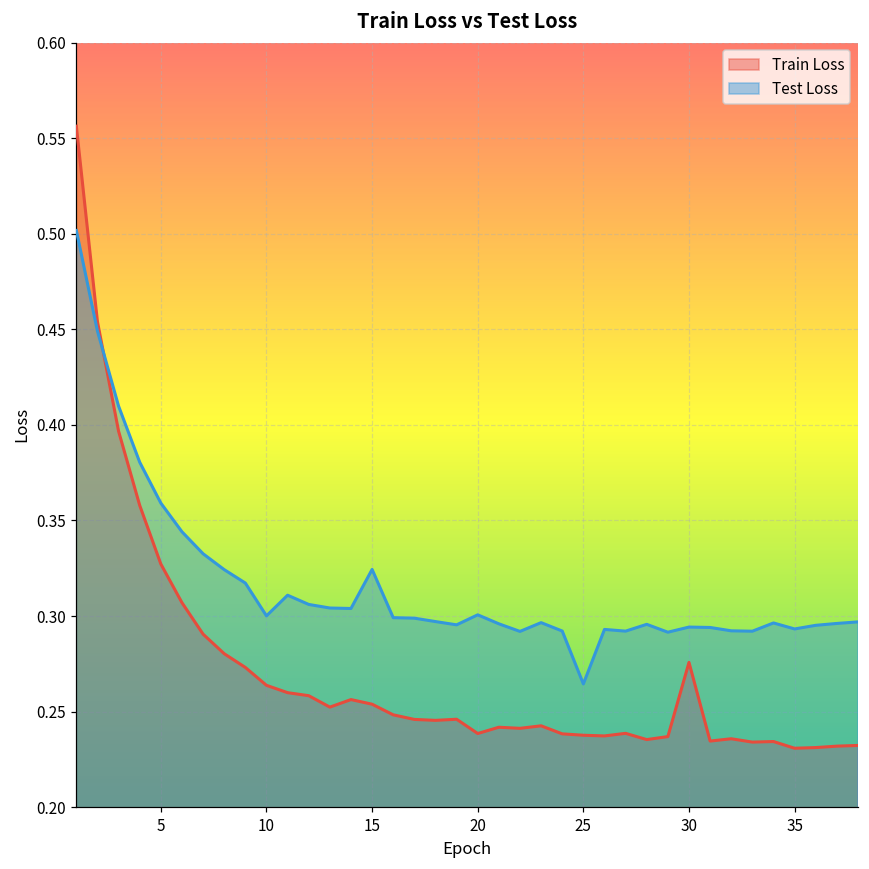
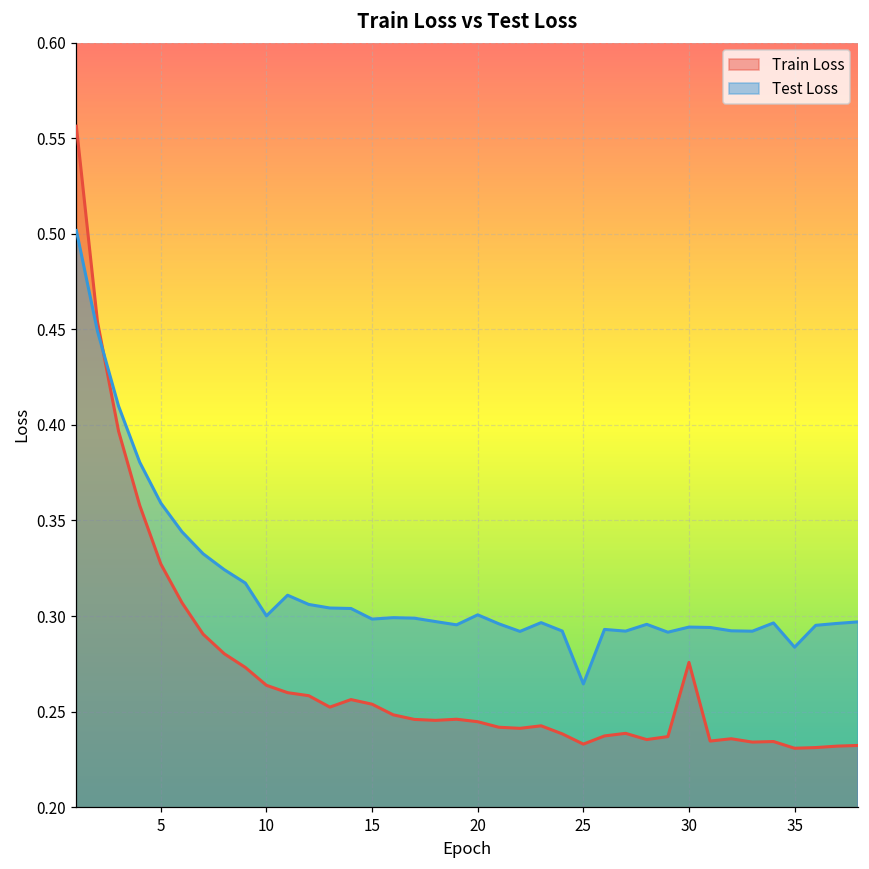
  {
    "Train Loss": {
      "5": 0.327,
      "10": 0.264,
      "15": 0.254,
-     "20": 0.239,
-     "25": 0.238,
+     "20": 0.245,
+     "25": 0.233,
      "30": 0.276,
      "35": 0.231
    },
    "Test Loss": {
      "5": 0.359,
      "10": 0.300,
-     "15": 0.324,
+     "15": 0.298,
      "20": 0.301,
      "25": 0.264,
      "30": 0.294,
-     "35": 0.293
+     "35": 0.284
    }
  }
